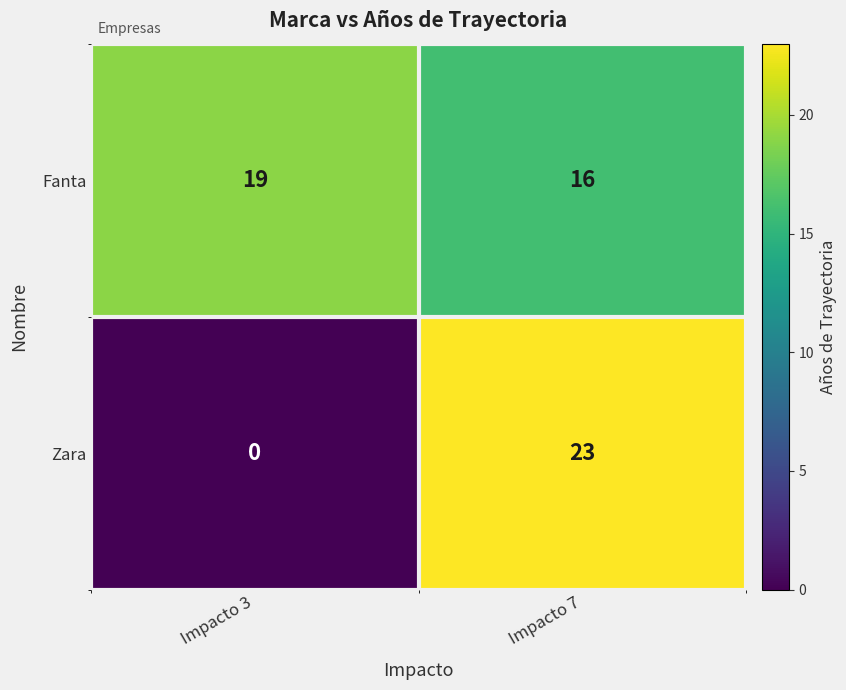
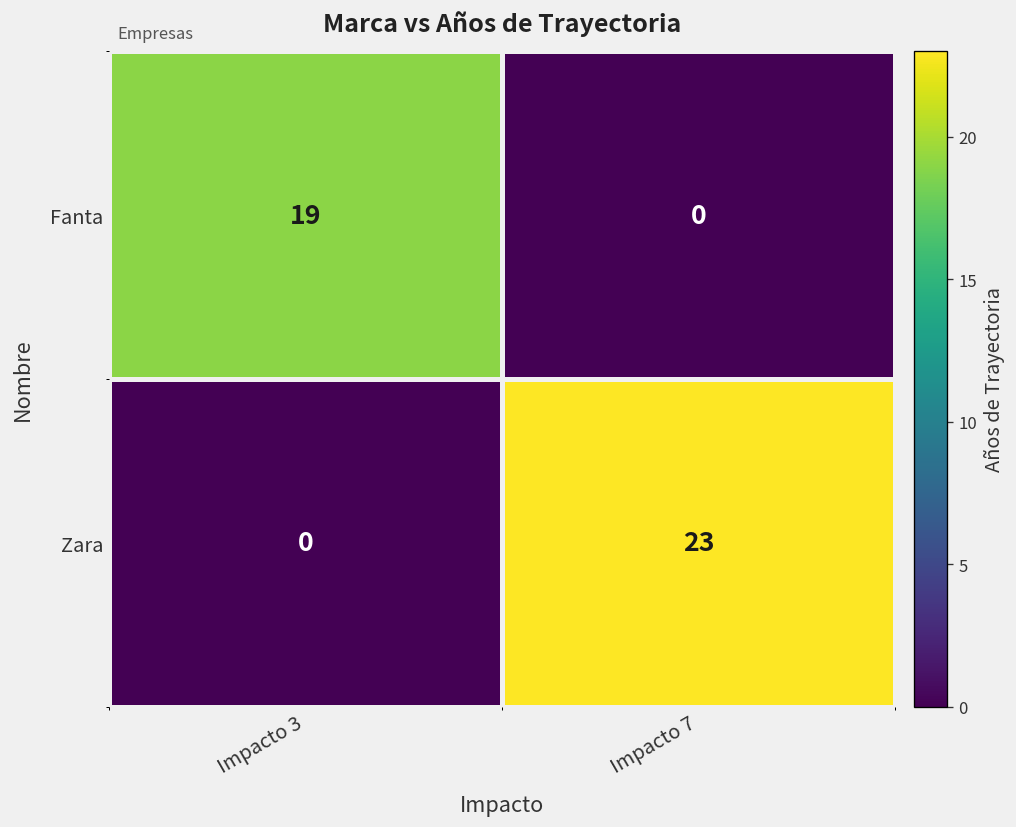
  {
    "Fanta": {
      "Impacto 3": 19,
-     "Impacto 7": 16
+     "Impacto 7": 0
    },
    "Zara": {
      "Impacto 3": 0,
      "Impacto 7": 23
    }
  }
